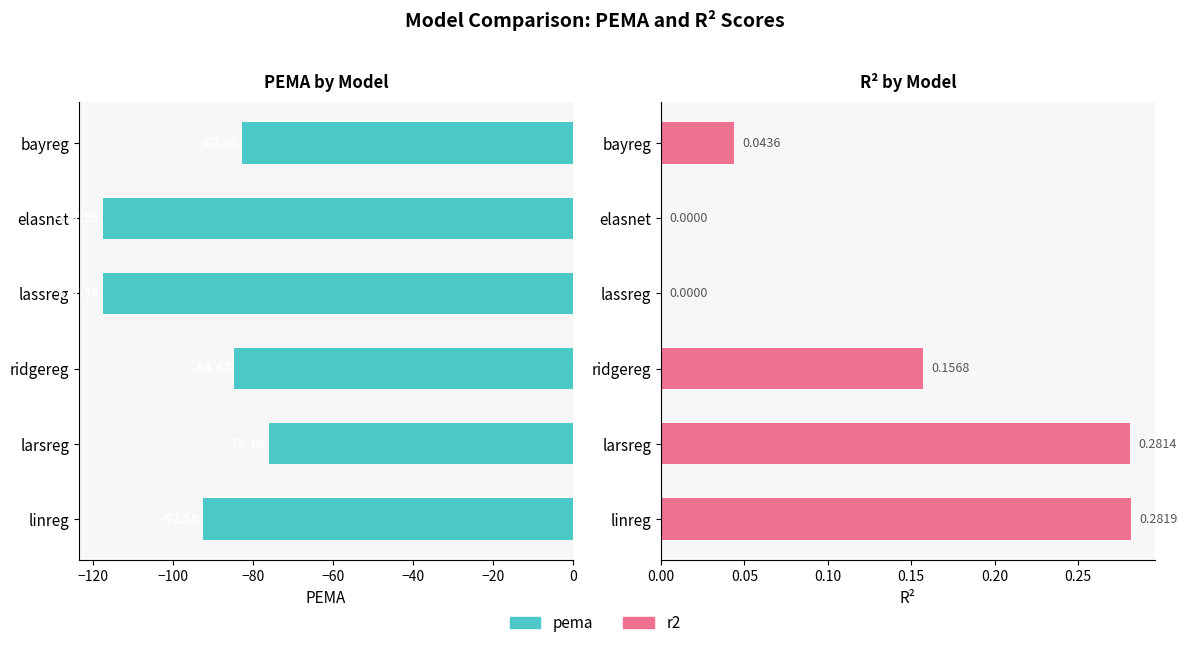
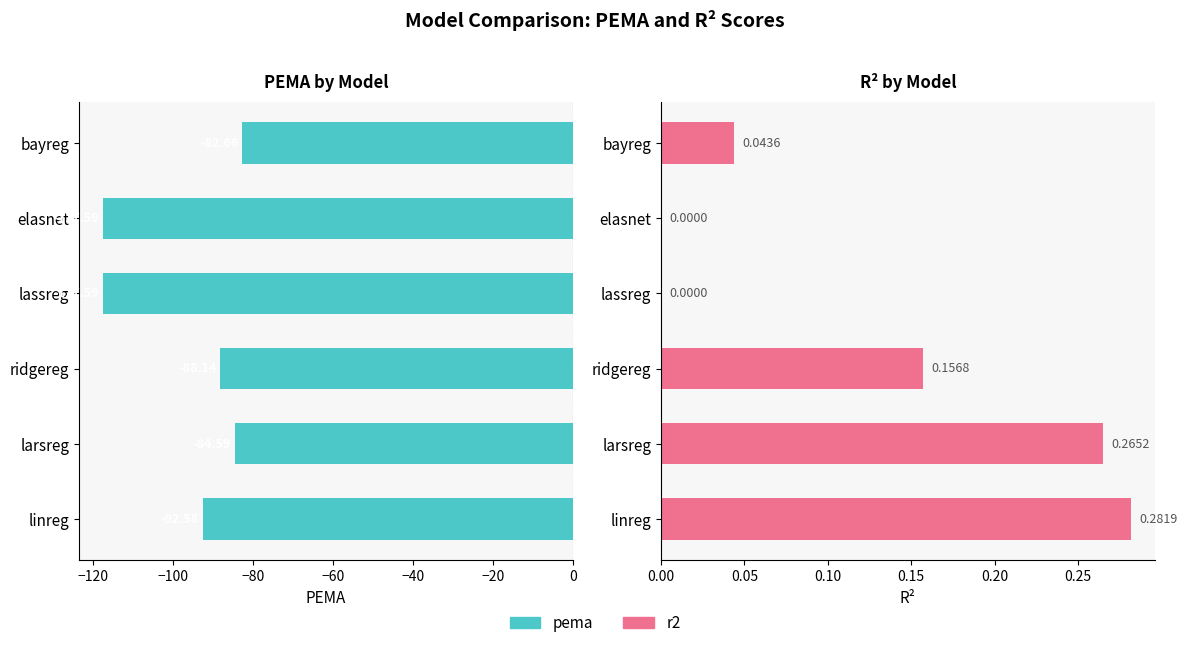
  {
    "PEMA by Model": {
      "bayreg": -83,
      "elasnet": -118,
      "lassreg": -118,
-     "ridgereg": -85,
-     "larsreg": -76,
+     "ridgereg": -88,
+     "larsreg": -85,
      "linreg": -93
    },
    "R² by Model": {
      "bayreg": 0.0436,
      "elasnet": 0.0000,
      "lassreg": 0.0000,
      "ridgereg": 0.1568,
-     "larsreg": 0.2814,
+     "larsreg": 0.2652,
      "linreg": 0.2819
    }
  }
